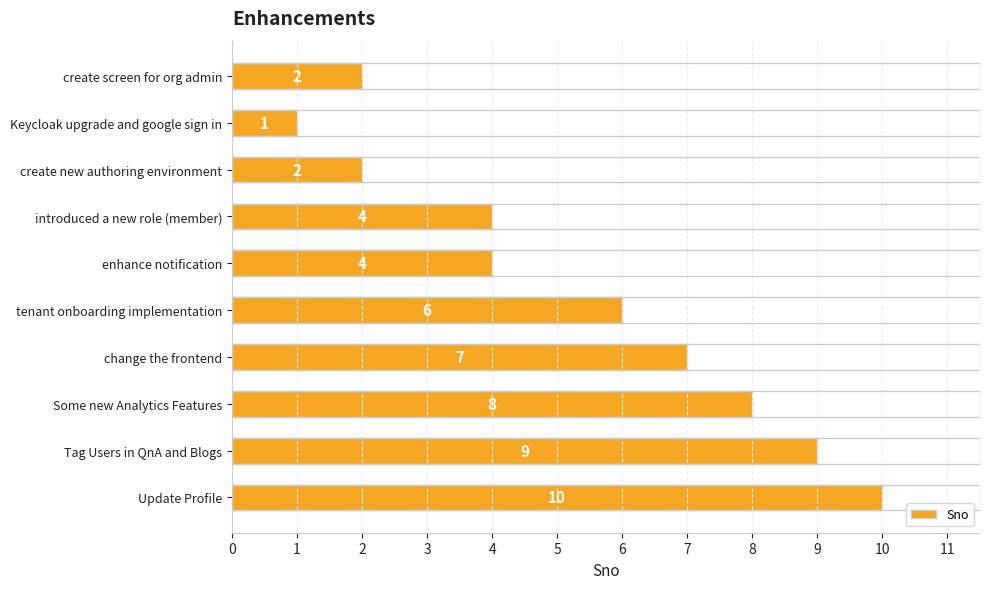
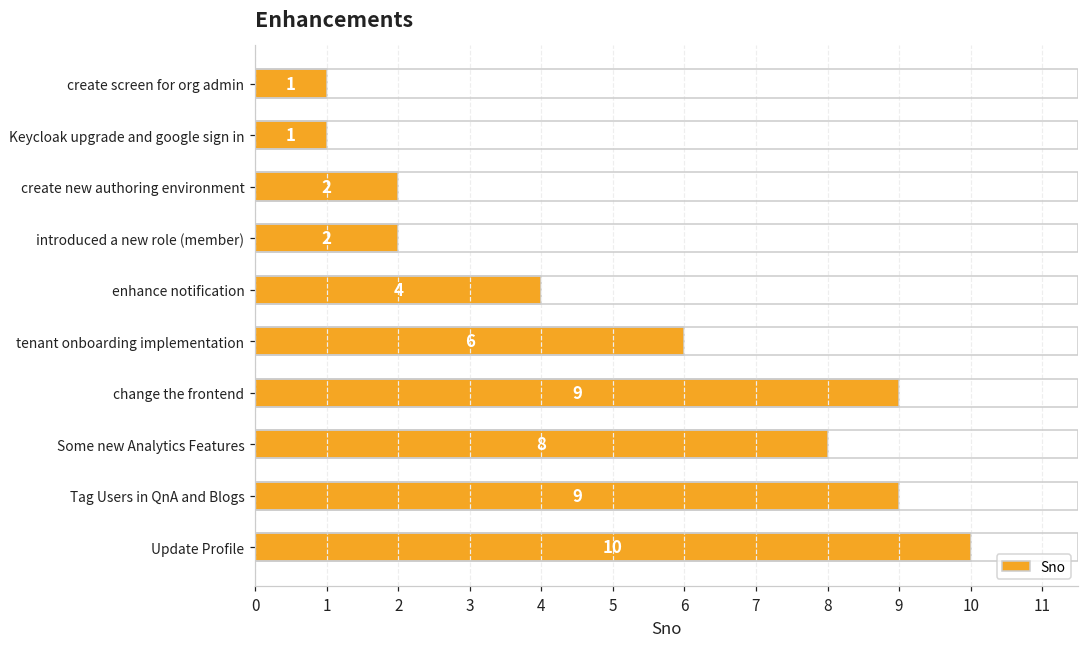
  {
-   "create screen for org admin": 2,
+   "create screen for org admin": 1,
    "Keycloak upgrade and google sign in": 1,
    "create new authoring environment": 2,
-   "introduced a new role (member)": 4,
+   "introduced a new role (member)": 2,
    "enhance notification": 4,
    "tenant onboarding implementation": 6,
-   "change the frontend": 7,
+   "change the frontend": 9,
    "Some new Analytics Features": 8,
    "Tag Users in QnA and Blogs": 9,
    "Update Profile": 10
  }
